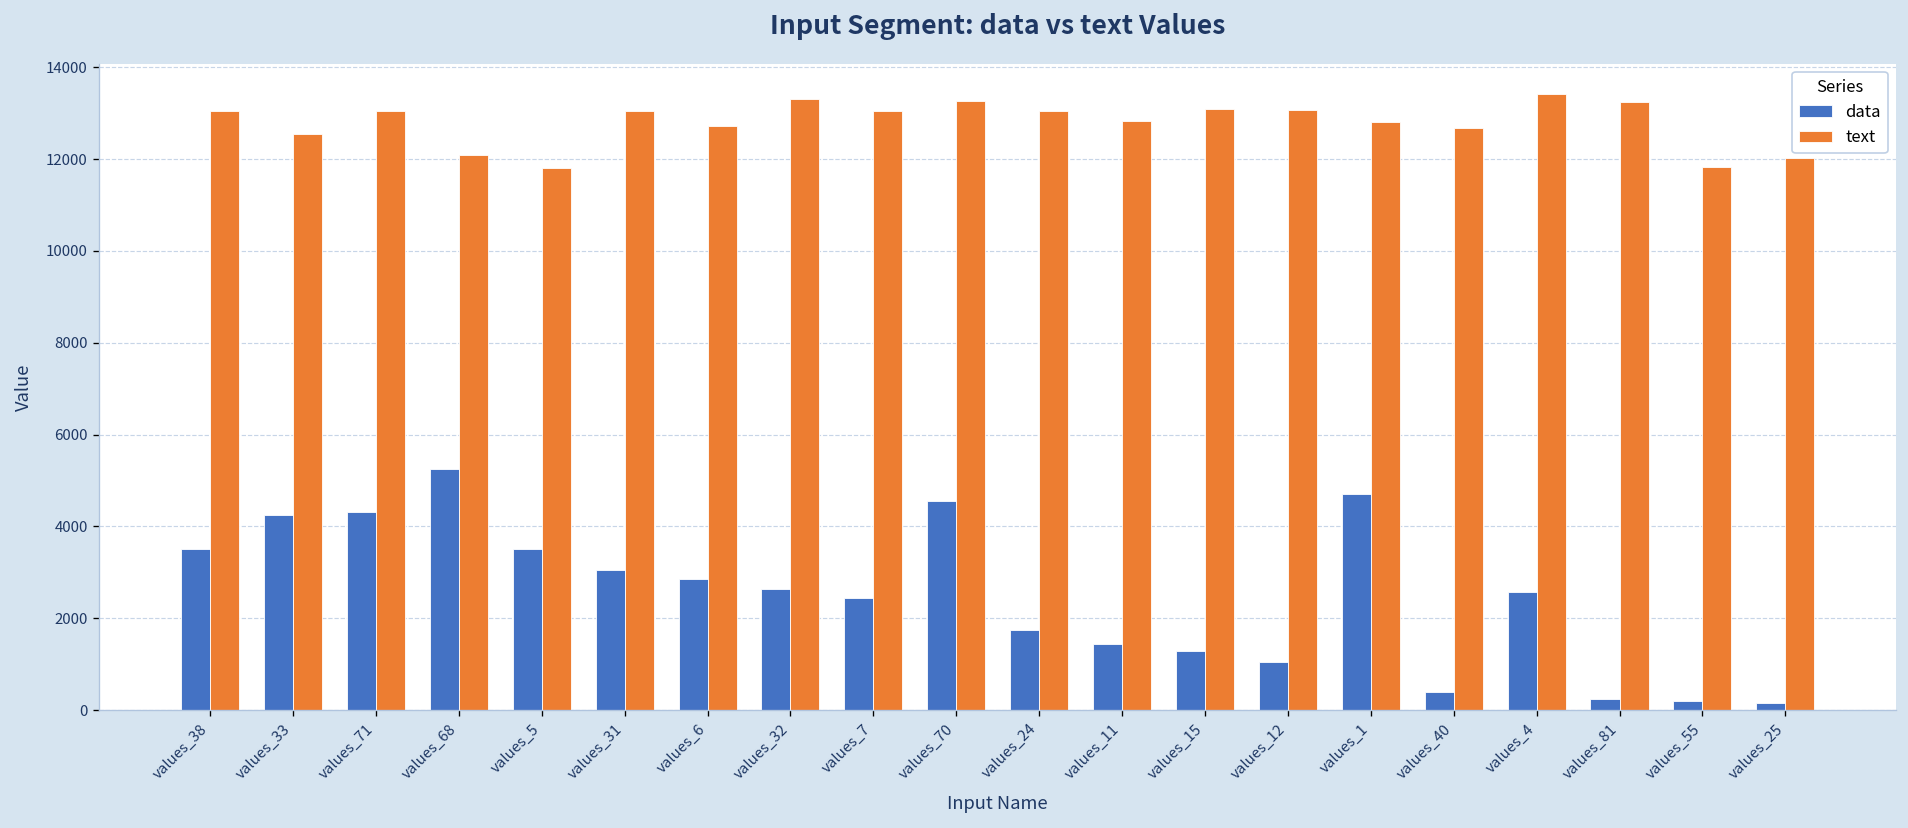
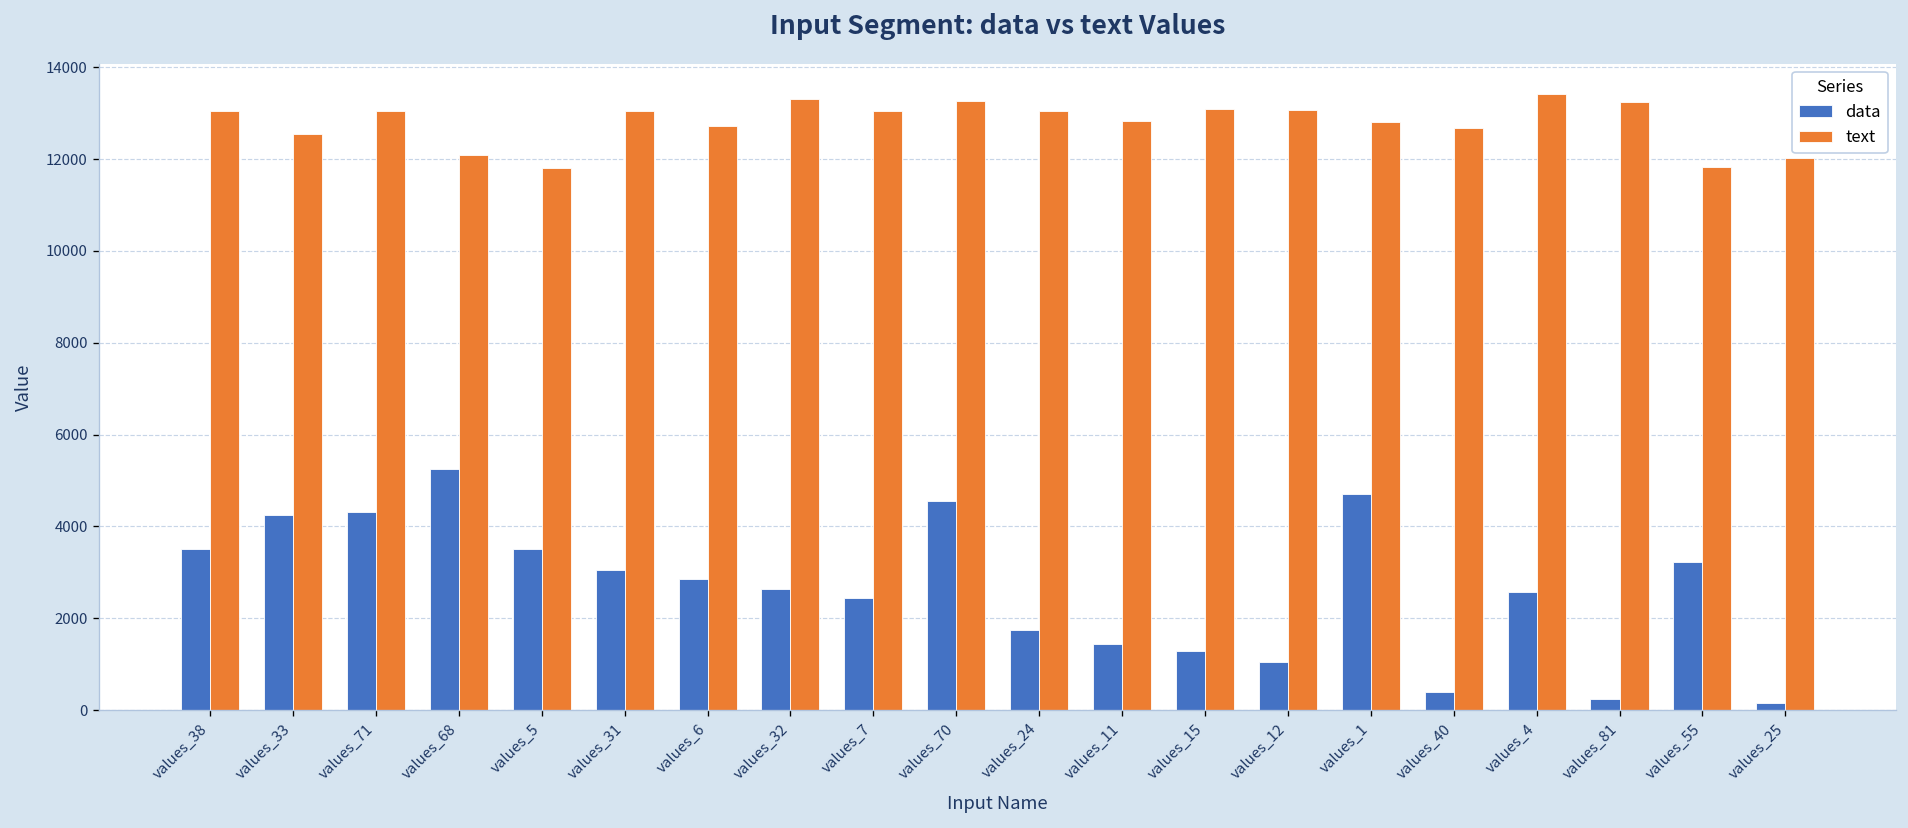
  {
    "data": {
      "values_38": 3500,
      "values_33": 4200,
      "values_71": 4300,
      "values_68": 5200,
      "values_5": 3500,
      "values_31": 3100,
      "values_6": 2800,
      "values_32": 2600,
      "values_7": 2400,
      "values_70": 4500,
      "values_24": 1700,
      "values_11": 1400,
      "values_15": 1300,
      "values_12": 1000,
      "values_1": 4700,
      "values_40": 400,
      "values_4": 2600,
      "values_81": 200,
-     "values_55": 200,
+     "values_55": 3200,
      "values_25": 200
    },
    "text": {
      "values_38": 13100,
      "values_33": 12500,
      "values_71": 13000,
      "values_68": 12100,
      "values_5": 11800,
      "values_31": 13100,
      "values_6": 12700,
      "values_32": 13300,
      "values_7": 13000,
      "values_70": 13300,
      "values_24": 13000,
      "values_11": 12800,
      "values_15": 13100,
      "values_12": 13100,
      "values_1": 12800,
      "values_40": 12700,
      "values_4": 13400,
      "values_81": 13200,
      "values_55": 11800,
      "values_25": 12000
    }
  }
